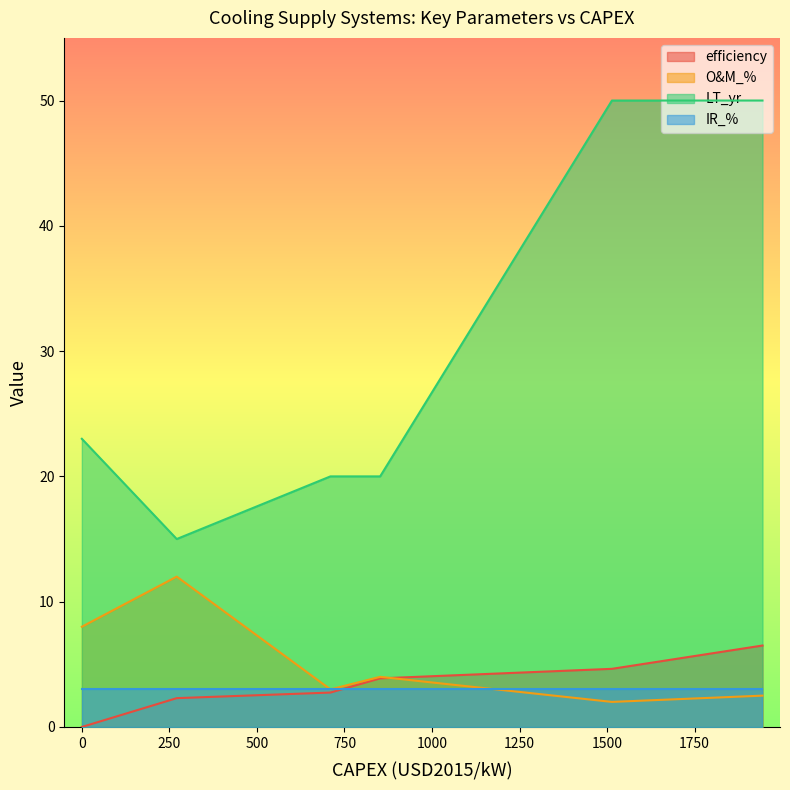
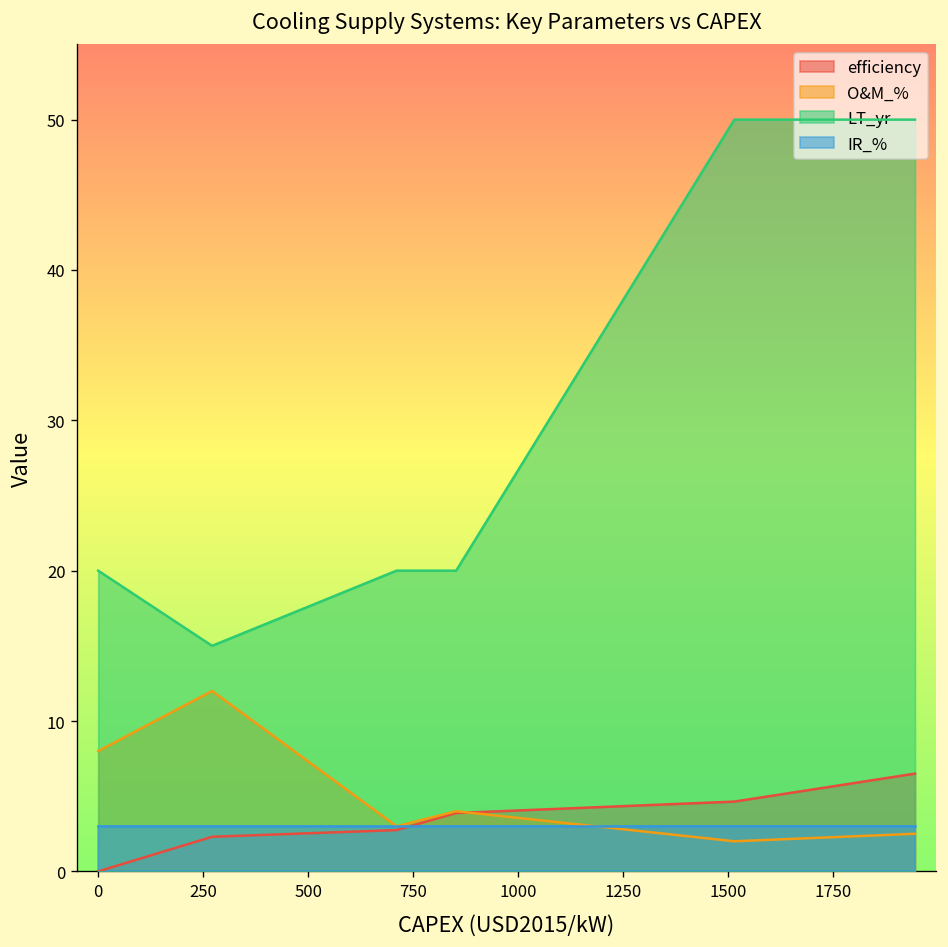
  {
    "efficiency": {
      "0": 0
    },
    "O&M_%": {
      "0": 8
    },
    "LT_yr": {
-     "0": 23
+     "0": 20
    },
    "IR_%": {
      "0": 3
    }
  }
